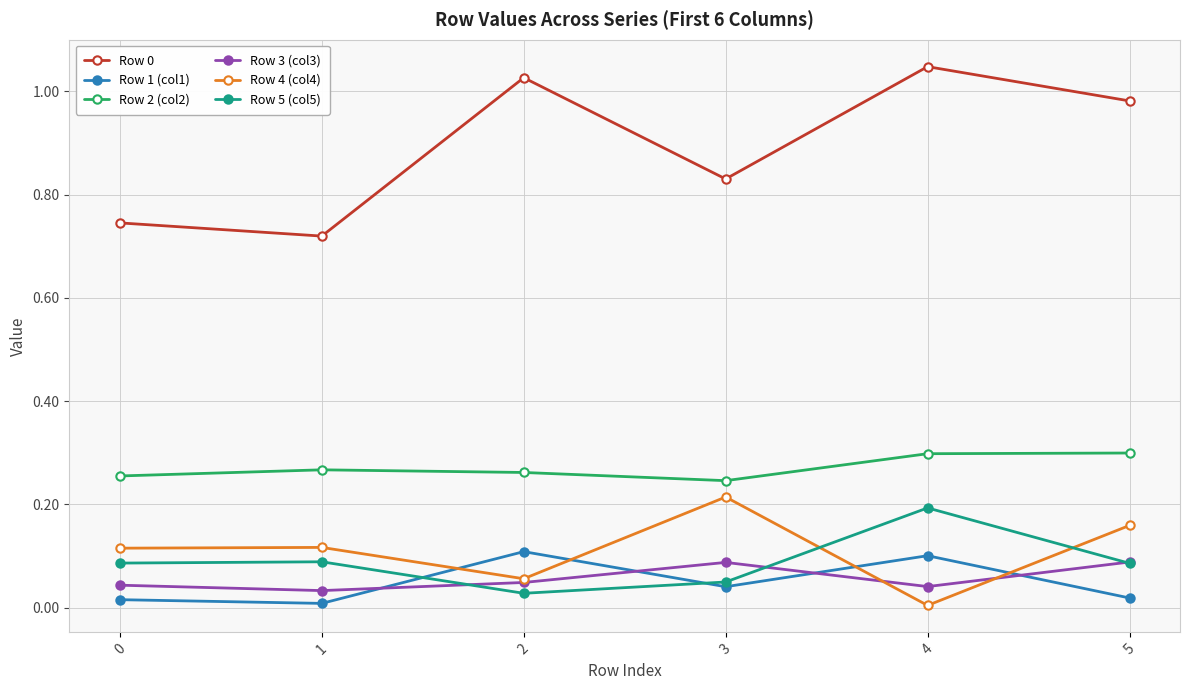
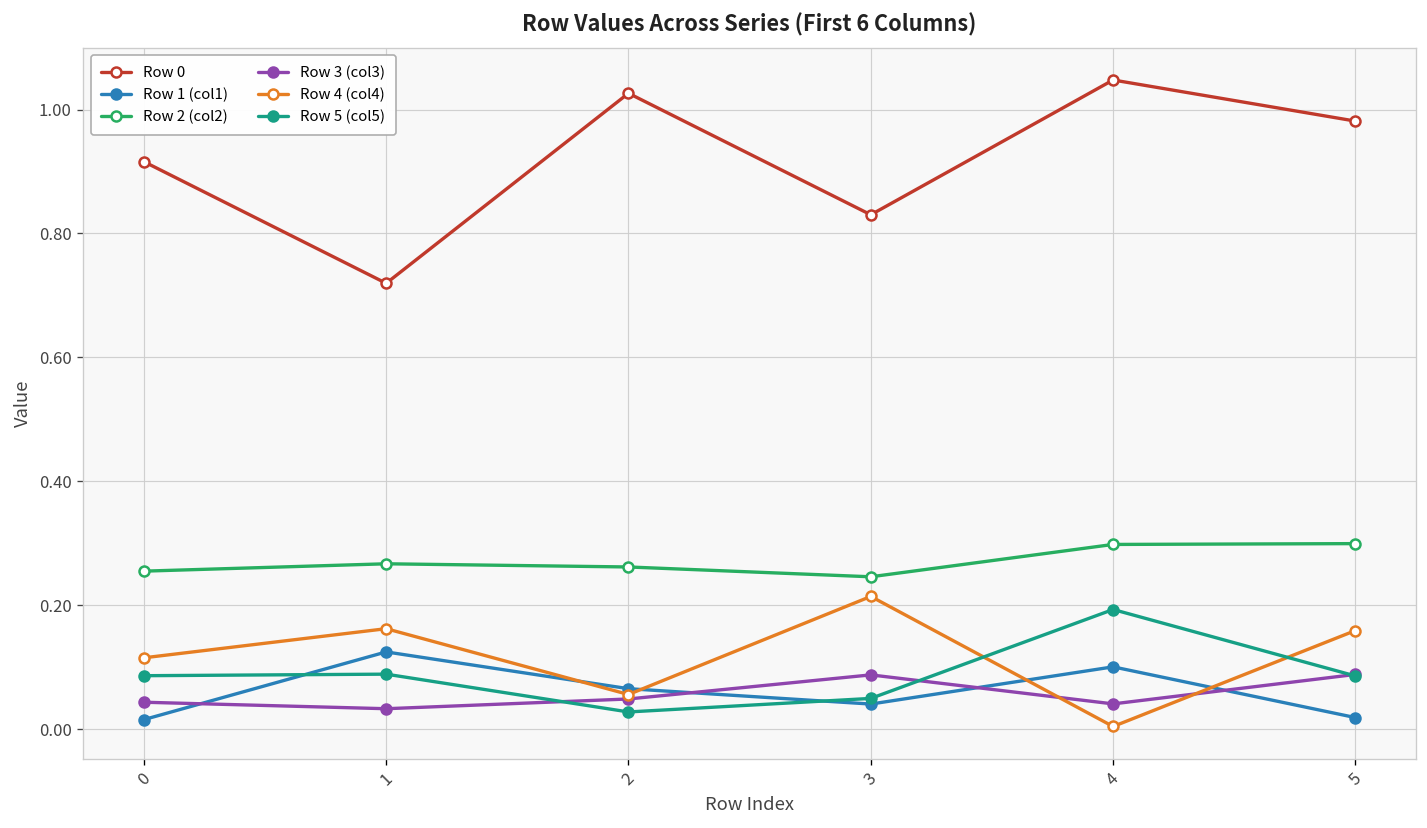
  {
    "Row 0": {
-     "0": 0.75,
+     "0": 0.92,
      "1": 0.72,
      "2": 1.03,
      "3": 0.83,
      "4": 1.05,
      "5": 0.98
    },
    "Row 1 (col1)": {
      "0": 0.02,
-     "1": 0.01,
-     "2": 0.11,
+     "1": 0.12,
+     "2": 0.07,
      "3": 0.04,
      "4": 0.10,
      "5": 0.02
    },
    "Row 3 (col3)": {
      "0": 0.04,
      "1": 0.03,
      "2": 0.05,
      "3": 0.09,
      "4": 0.04
    },
    "Row 4 (col4)": {
      "0": 0.12,
-     "1": 0.12,
+     "1": 0.16,
      "2": 0.06,
      "3": 0.21,
      "4": 0.00,
      "5": 0.16
    }
  }
